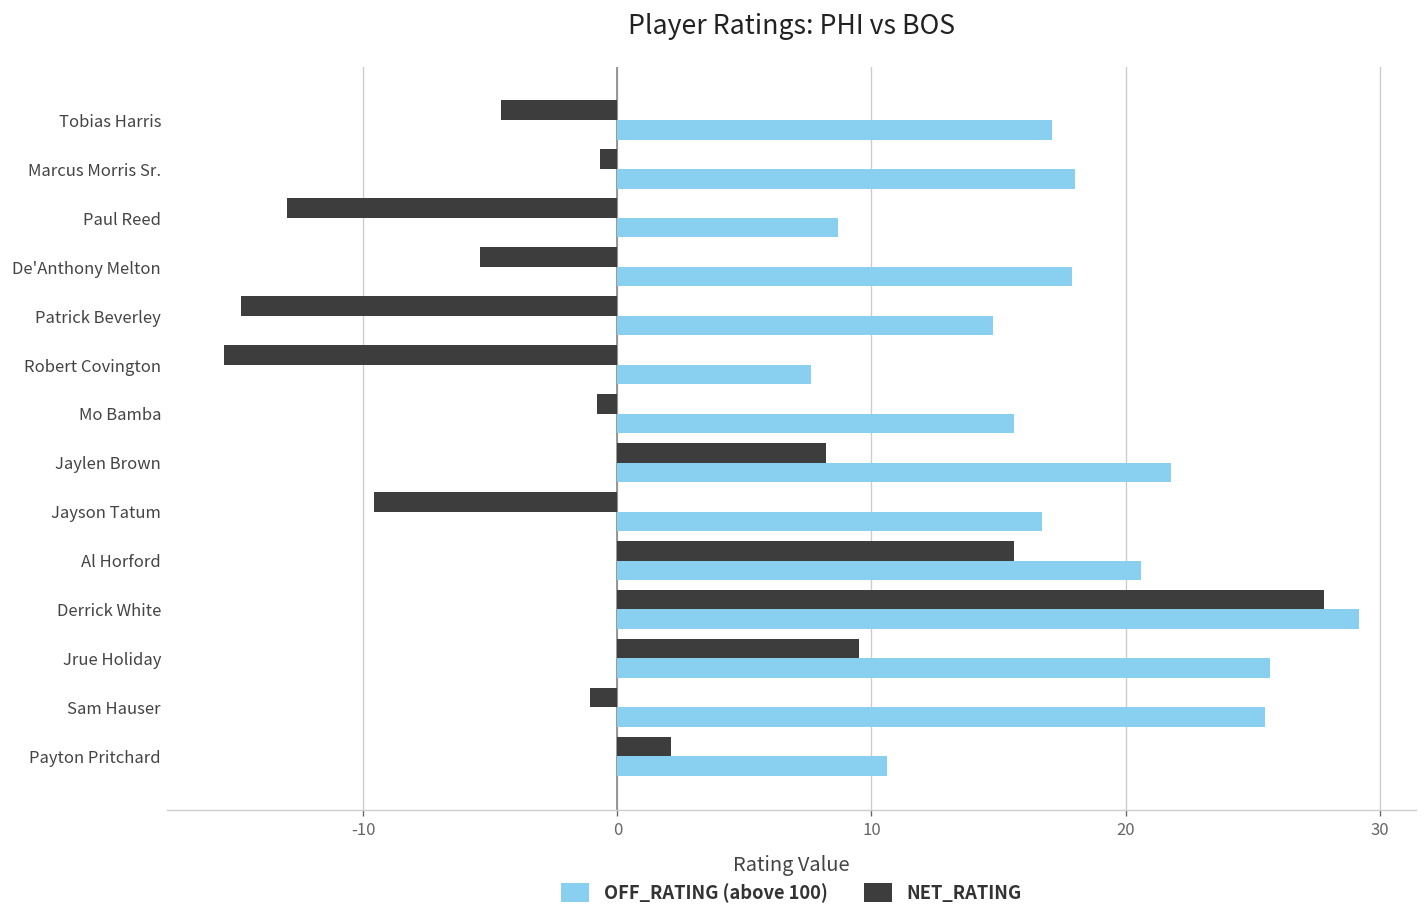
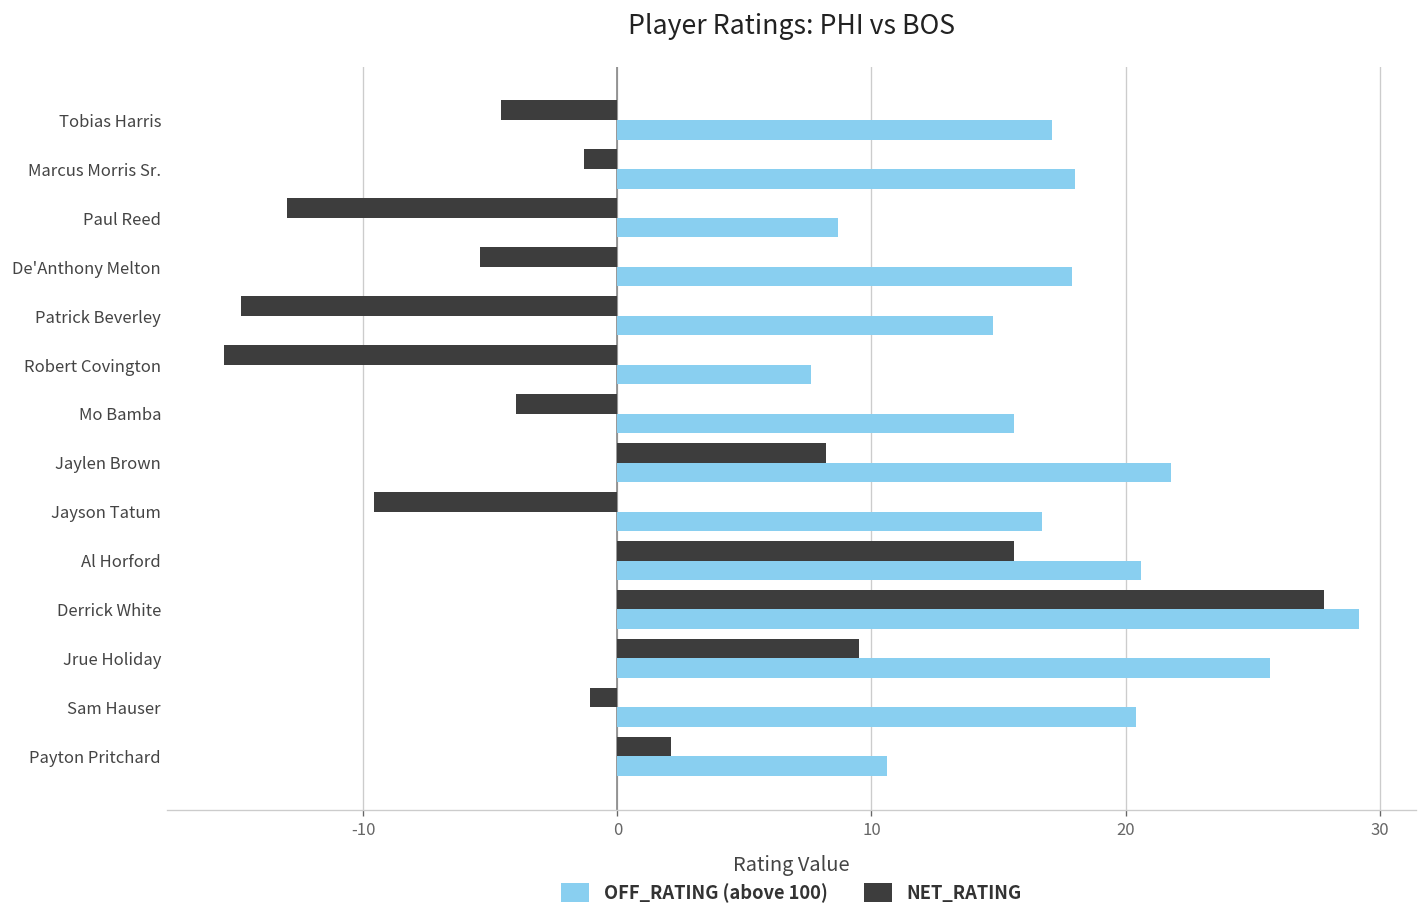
  {
    "OFF_RATING (above 100)": {
      "Tobias Harris": 17.1,
      "Marcus Morris Sr.": 18.0,
      "Paul Reed": 8.7,
      "De'Anthony Melton": 17.9,
      "Patrick Beverley": 14.8,
      "Robert Covington": 7.6,
      "Mo Bamba": 15.6,
      "Jaylen Brown": 21.8,
      "Jayson Tatum": 16.7,
      "Al Horford": 20.6,
      "Derrick White": 29.2,
      "Jrue Holiday": 25.7,
-     "Sam Hauser": 25.5,
+     "Sam Hauser": 20.4,
      "Payton Pritchard": 10.6
    },
    "NET_RATING": {
      "Tobias Harris": -4.6,
-     "Marcus Morris Sr.": -0.7,
+     "Marcus Morris Sr.": -1.3,
      "Paul Reed": -13.0,
      "De'Anthony Melton": -5.4,
      "Patrick Beverley": -14.8,
      "Robert Covington": -15.5,
-     "Mo Bamba": -0.8,
+     "Mo Bamba": -4.0,
      "Jaylen Brown": 8.2,
      "Jayson Tatum": -9.6,
      "Al Horford": 15.6,
      "Derrick White": 27.8,
      "Jrue Holiday": 9.5,
      "Sam Hauser": -1.1,
      "Payton Pritchard": 2.1
    }
  }
